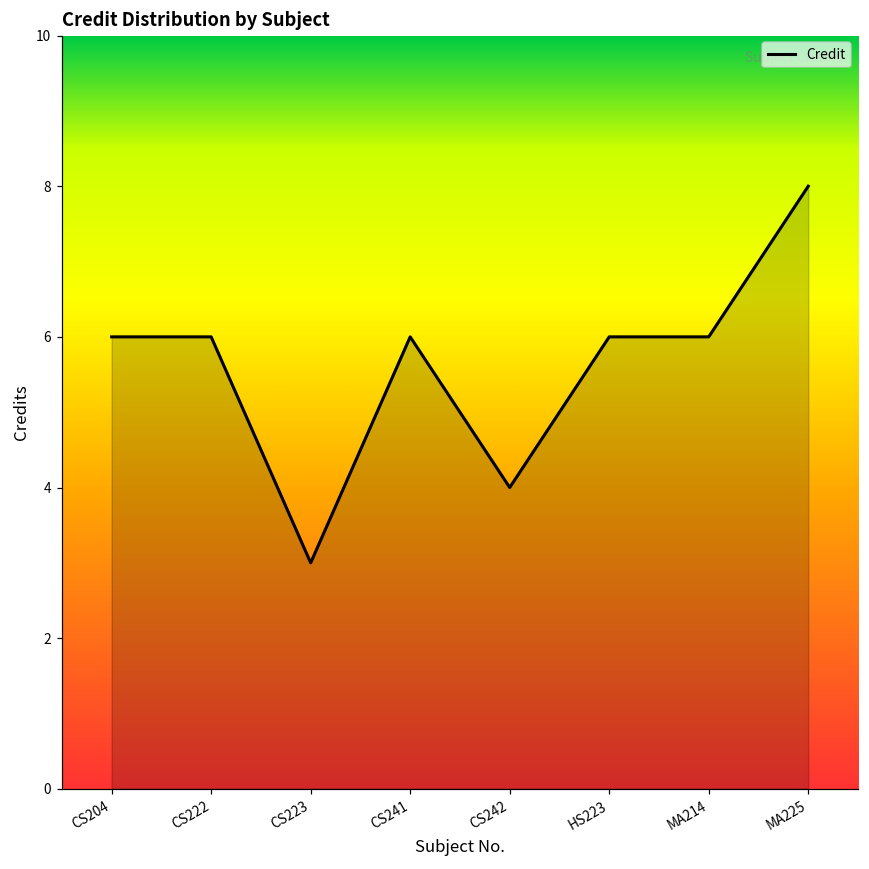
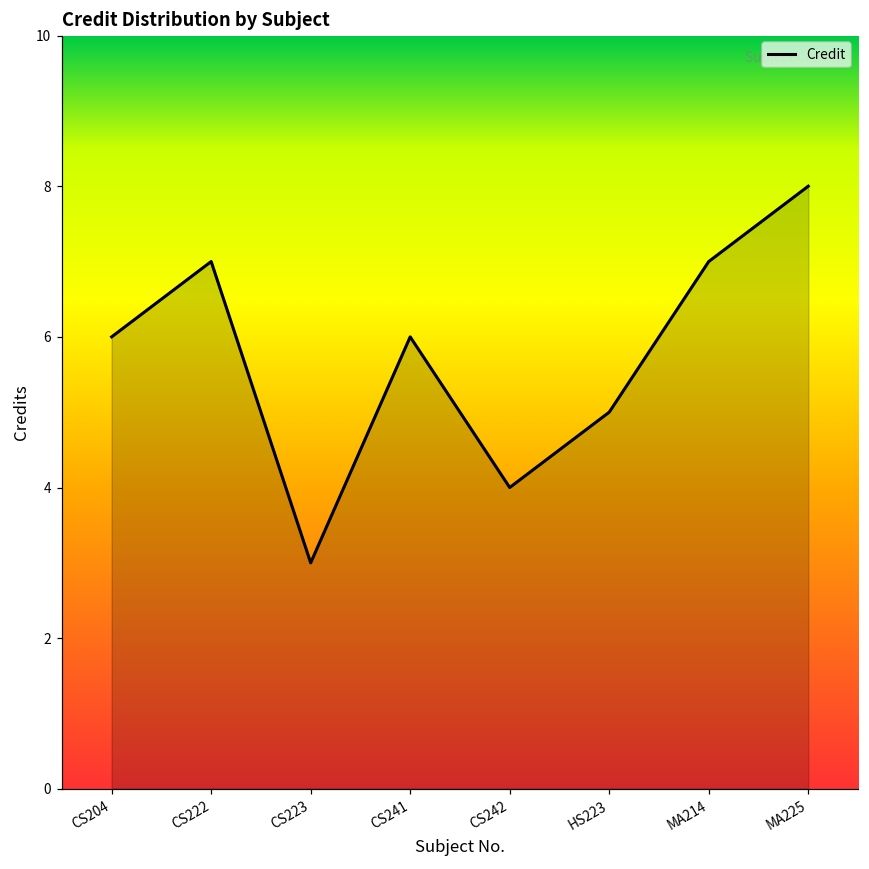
  {
    "CS204": 6,
-   "CS222": 6,
+   "CS222": 7,
    "CS223": 3,
    "CS241": 6,
    "CS242": 4,
-   "HS223": 6,
-   "MA214": 6,
+   "HS223": 5,
+   "MA214": 7,
    "MA225": 8
  }
